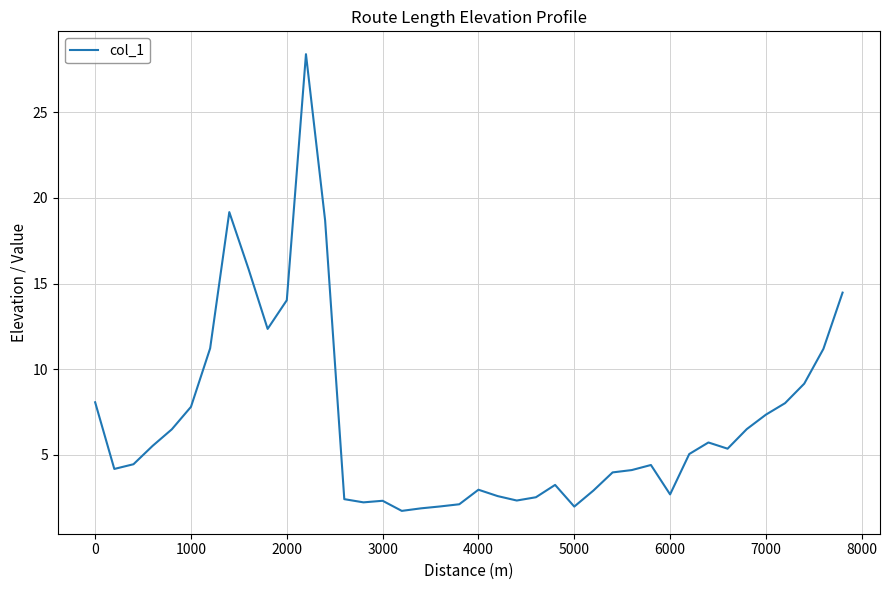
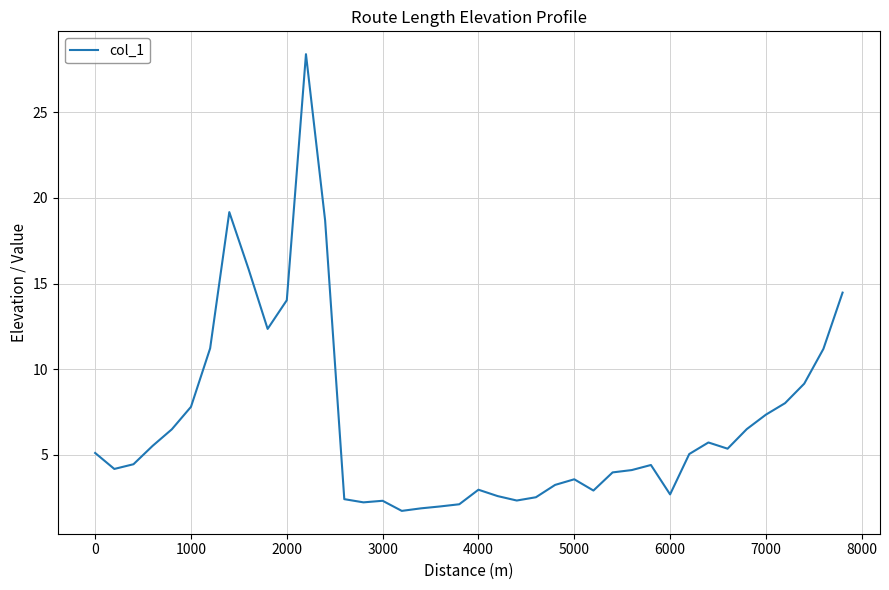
  {
-   "0": 8.1,
+   "0": 5.1,
    "1000": 7.8,
    "2000": 14.0,
    "3000": 2.3,
    "4000": 3.0,
-   "5000": 2.0,
+   "5000": 3.6,
    "6000": 2.7,
    "7000": 7.3
  }
